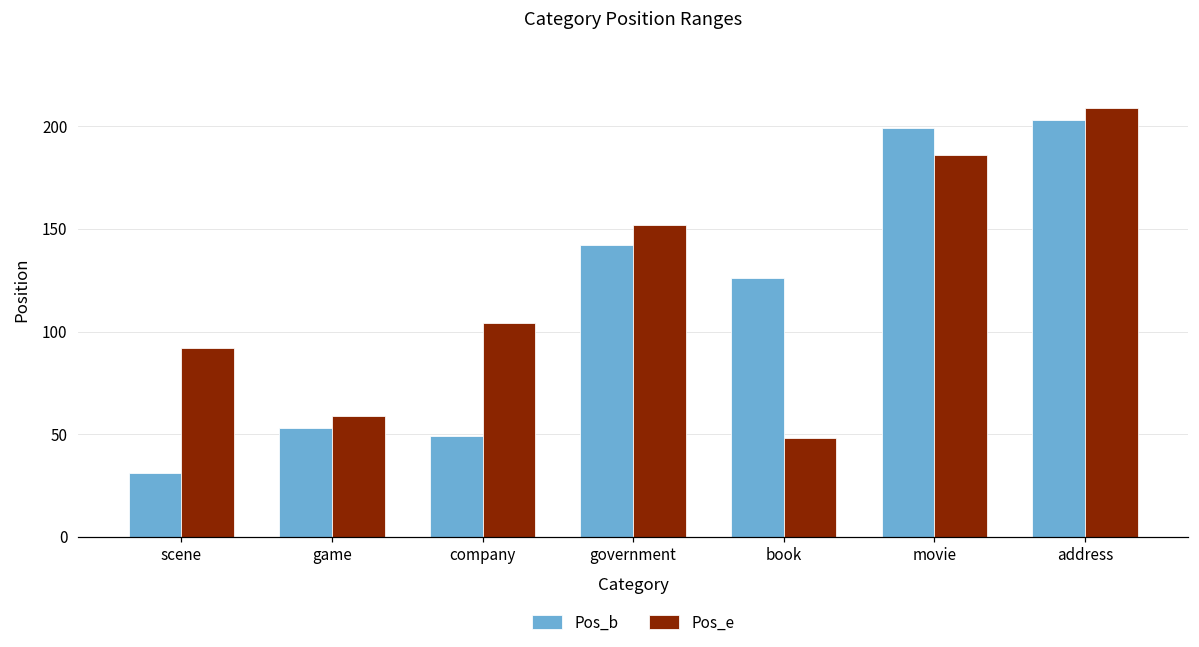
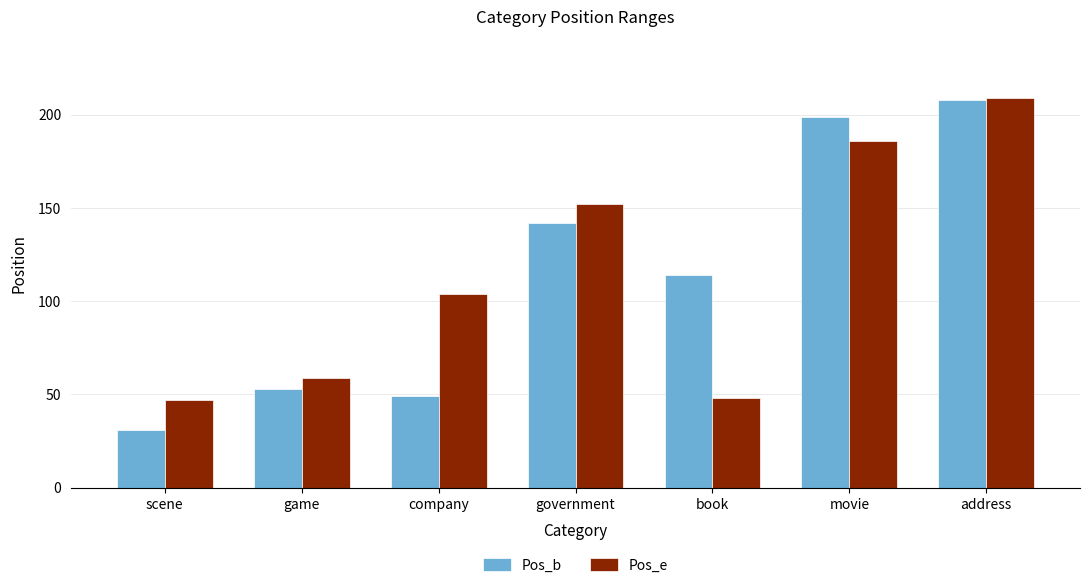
  {
    "Pos_b": {
      "scene": 31,
      "game": 53,
      "company": 49,
      "government": 142,
-     "book": 126,
+     "book": 114,
      "movie": 199,
-     "address": 203
+     "address": 208
    },
    "Pos_e": {
-     "scene": 92,
+     "scene": 47,
      "game": 59,
      "company": 104,
      "government": 152,
      "book": 48,
      "movie": 186,
      "address": 209
    }
  }
